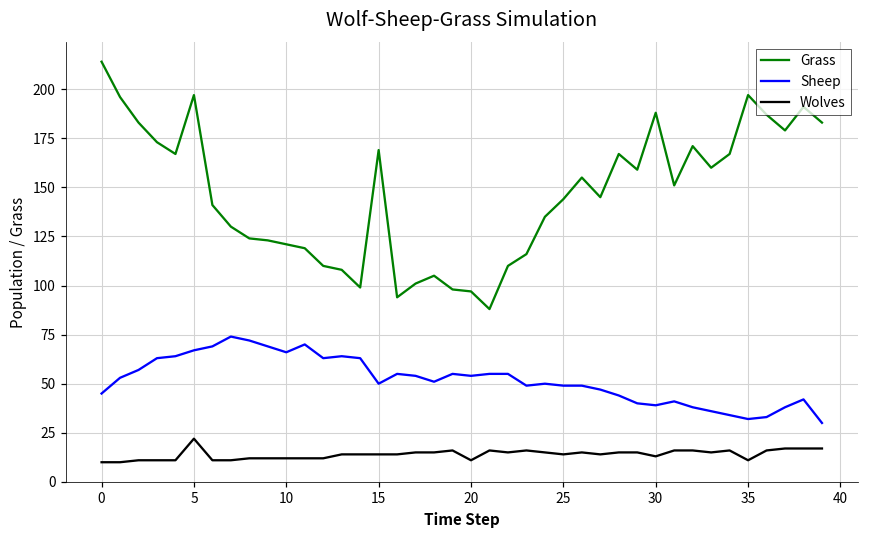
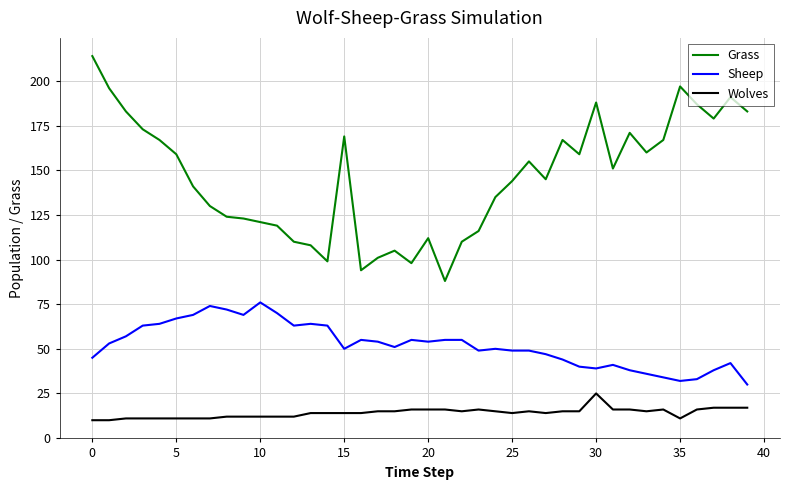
  {
    "Grass": {
      "0": 214,
-     "5": 197,
+     "5": 159,
      "10": 121,
      "15": 169,
-     "20": 97,
+     "20": 112,
      "25": 144,
      "30": 188,
      "35": 197
    },
    "Sheep": {
      "0": 45,
      "5": 67,
-     "10": 66,
+     "10": 76,
      "15": 50,
      "20": 54,
      "25": 49,
      "30": 39,
      "35": 32
    },
    "Wolves": {
      "0": 10,
-     "5": 22,
+     "5": 11,
      "10": 12,
      "15": 14,
-     "20": 11,
+     "20": 16,
      "25": 14,
-     "30": 13,
+     "30": 25,
      "35": 11
    }
  }
